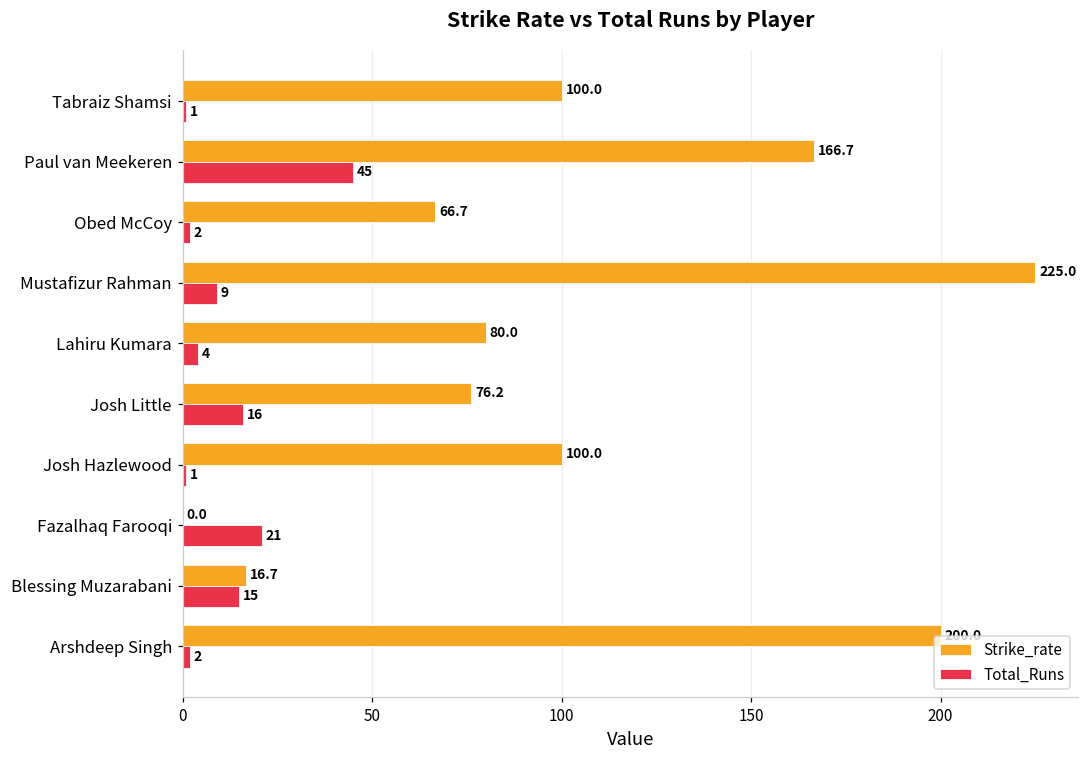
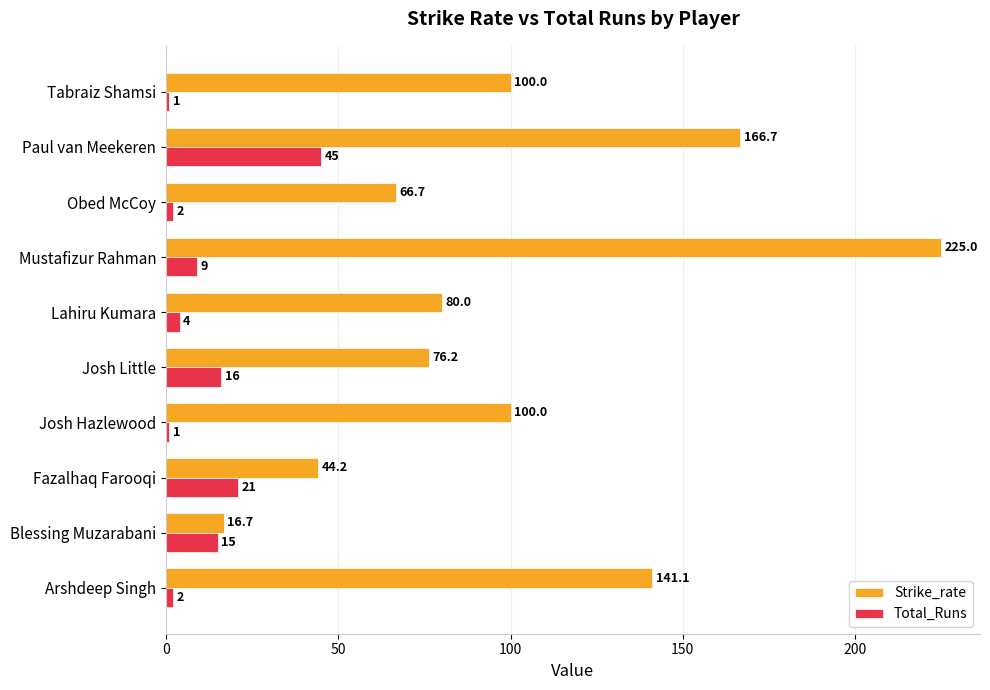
  {
    "Strike_rate": {
      "Tabraiz Shamsi": 100.0,
      "Paul van Meekeren": 166.7,
      "Obed McCoy": 66.7,
      "Mustafizur Rahman": 225.0,
      "Lahiru Kumara": 80.0,
      "Josh Little": 76.2,
      "Josh Hazlewood": 100.0,
-     "Fazalhaq Farooqi": 0.0,
+     "Fazalhaq Farooqi": 44.2,
      "Blessing Muzarabani": 16.7,
-     "Arshdeep Singh": 200
+     "Arshdeep Singh": 141
    },
    "Total_Runs": {
      "Tabraiz Shamsi": 1,
      "Paul van Meekeren": 45,
      "Obed McCoy": 2,
      "Mustafizur Rahman": 9,
      "Lahiru Kumara": 4,
      "Josh Little": 16,
      "Josh Hazlewood": 1,
      "Fazalhaq Farooqi": 21,
      "Blessing Muzarabani": 15,
      "Arshdeep Singh": 2
    }
  }
